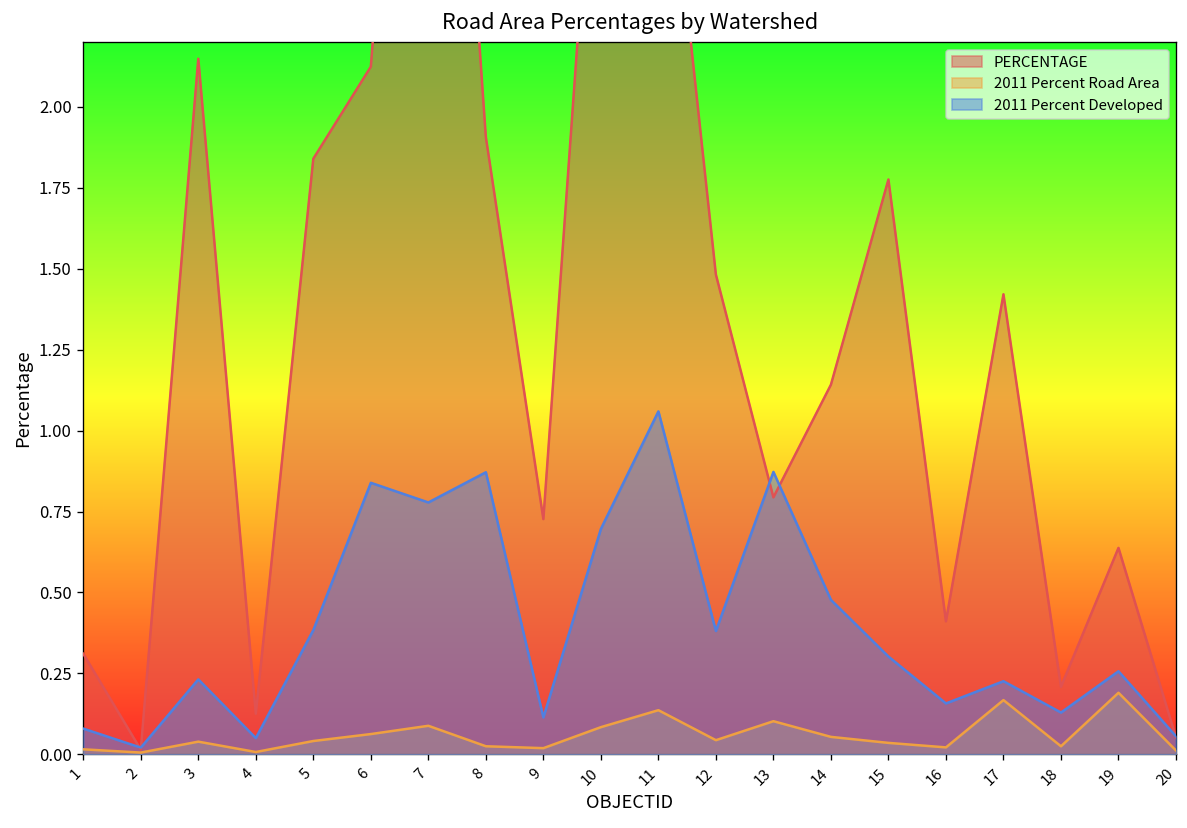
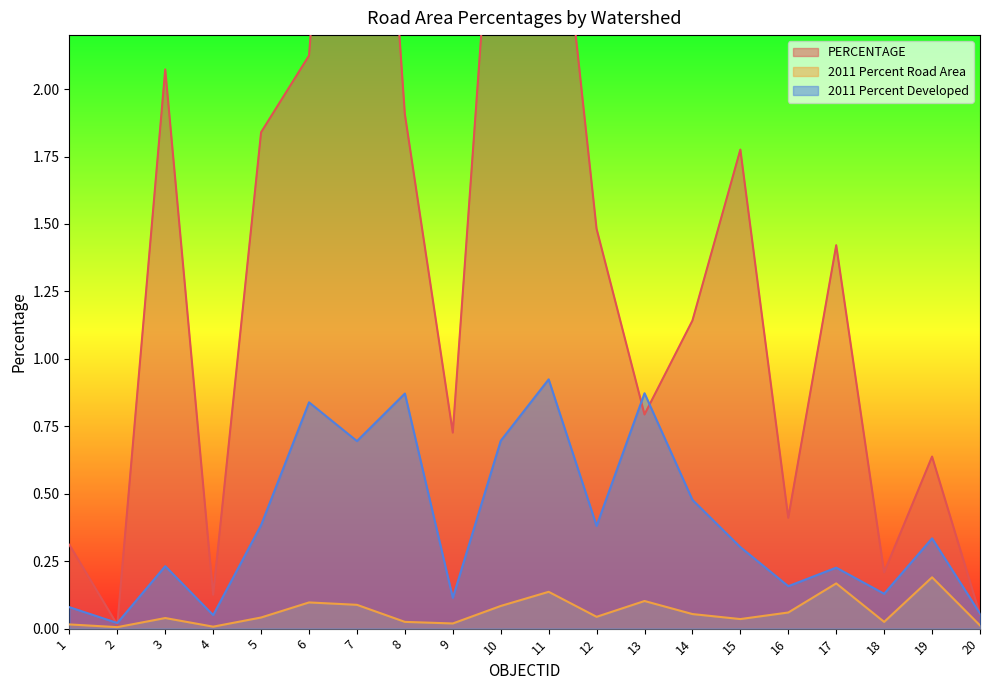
  {
    "PERCENTAGE": {
      "1": 0.31,
-     "3": 2.15,
+     "3": 2.07,
      "4": 0.13,
      "5": 1.84,
      "6": 2.12,
      "8": 1.91,
      "9": 0.73,
      "12": 1.48,
      "13": 0.79,
      "14": 1.14,
      "15": 1.78,
      "16": 0.41,
      "17": 1.42,
      "18": 0.21,
      "19": 0.64
    },
    "2011 Percent Road Area": {
      "1": 0.02,
      "3": 0.04,
      "4": 0.01,
      "5": 0.04,
-     "6": 0.06,
+     "6": 0.10,
      "7": 0.09,
      "8": 0.03,
      "9": 0.02,
      "10": 0.08,
      "11": 0.14,
      "12": 0.04,
      "13": 0.10,
      "14": 0.05,
      "15": 0.04,
-     "16": 0.02,
+     "16": 0.06,
      "17": 0.17,
      "18": 0.02,
      "19": 0.19,
      "20": 0.01
    },
    "2011 Percent Developed": {
      "1": 0.08,
      "3": 0.23,
      "4": 0.05,
      "5": 0.38,
      "6": 0.84,
-     "7": 0.78,
+     "7": 0.70,
      "8": 0.87,
      "9": 0.11,
      "10": 0.70,
-     "11": 1.06,
+     "11": 0.92,
      "12": 0.38,
      "13": 0.87,
      "14": 0.48,
      "15": 0.30,
      "16": 0.16,
      "17": 0.23,
      "18": 0.13,
-     "19": 0.26
+     "19": 0.33
    }
  }
